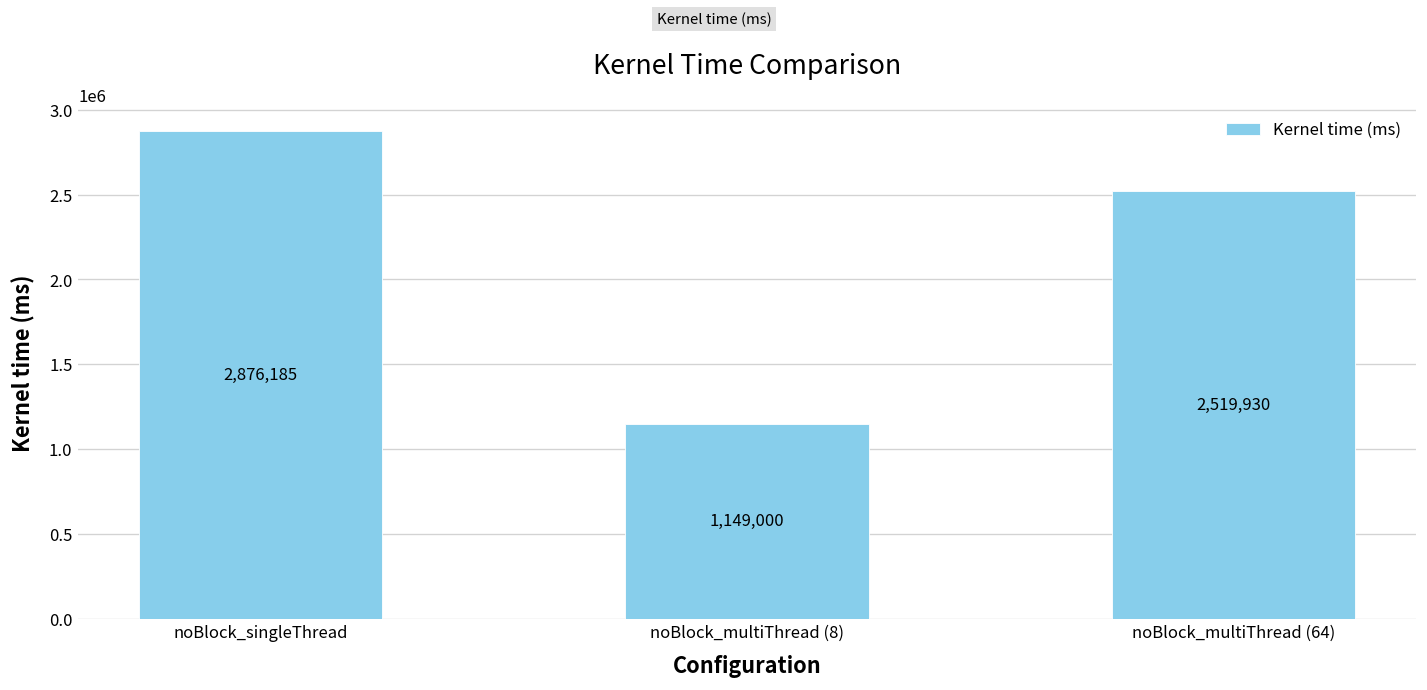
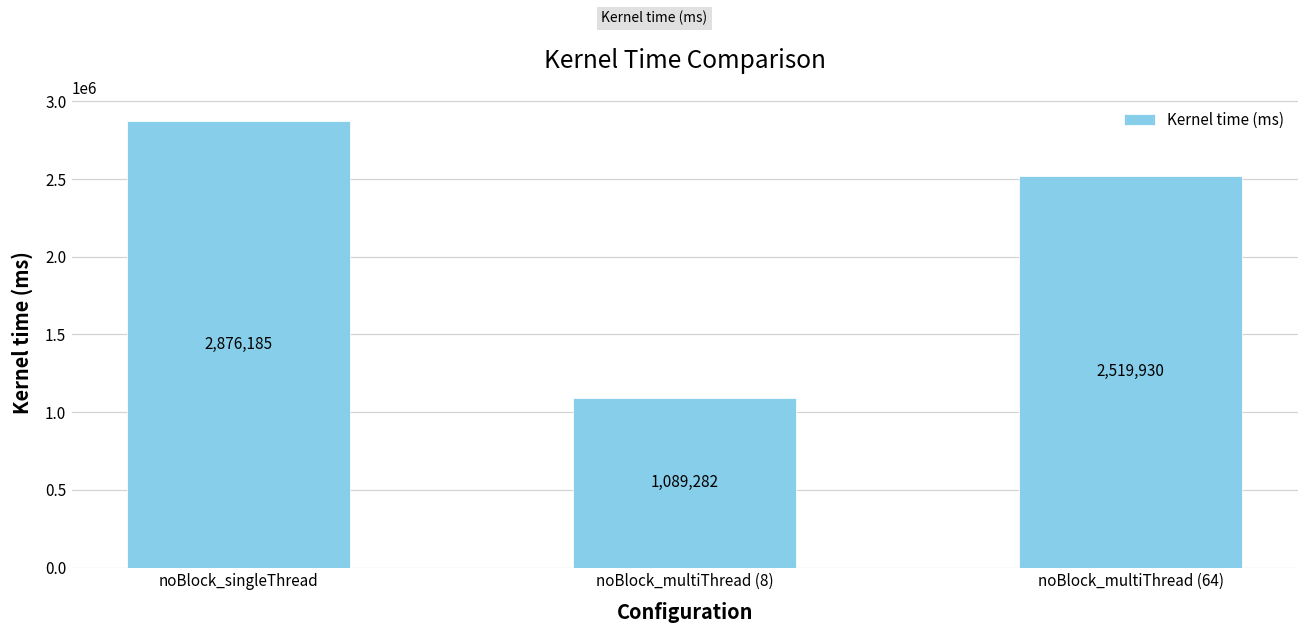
  {
    "noBlock_singleThread": "2,876,185",
-   "noBlock_multiThread (8)": "1,149,000",
+   "noBlock_multiThread (8)": "1,089,282",
    "noBlock_multiThread (64)": "2,519,930"
  }
